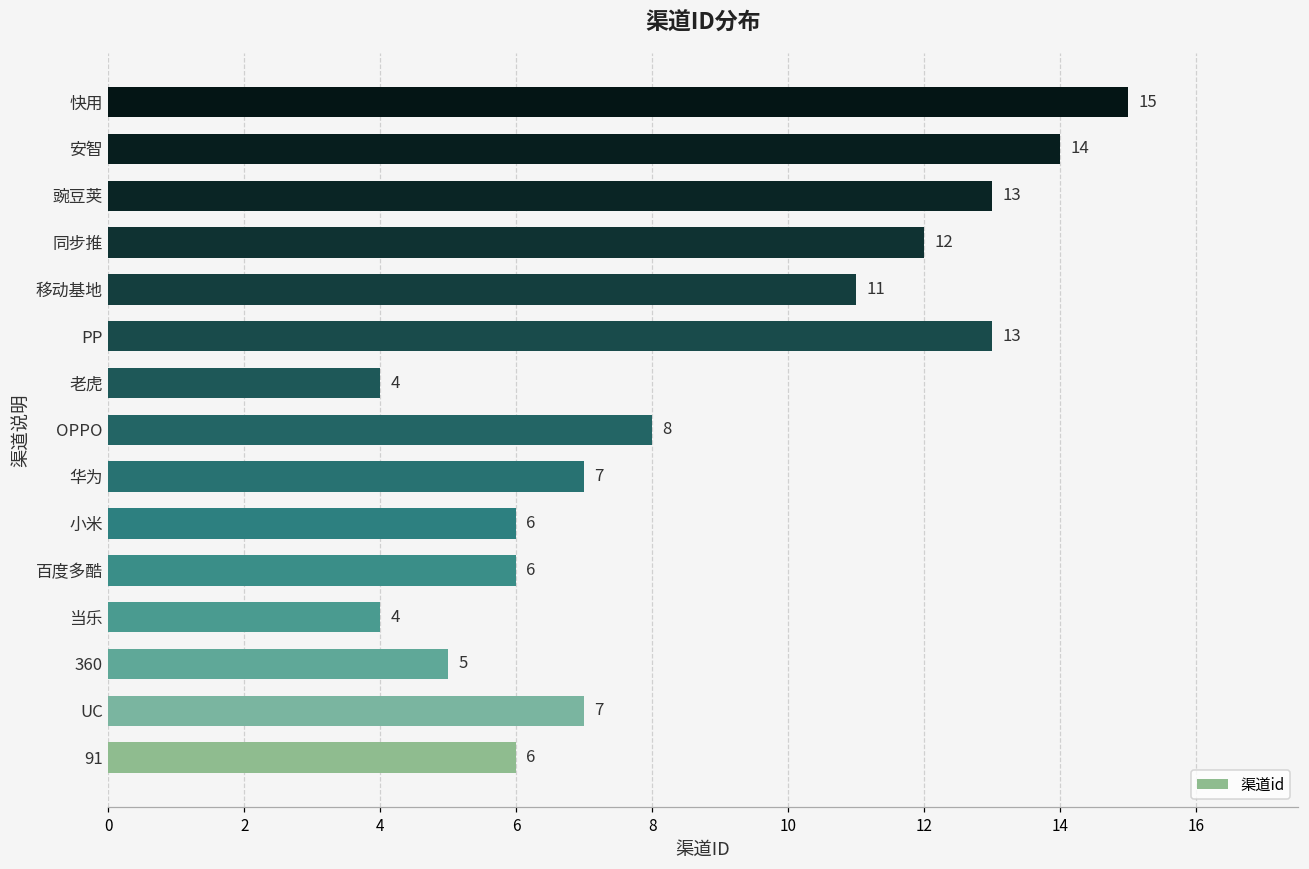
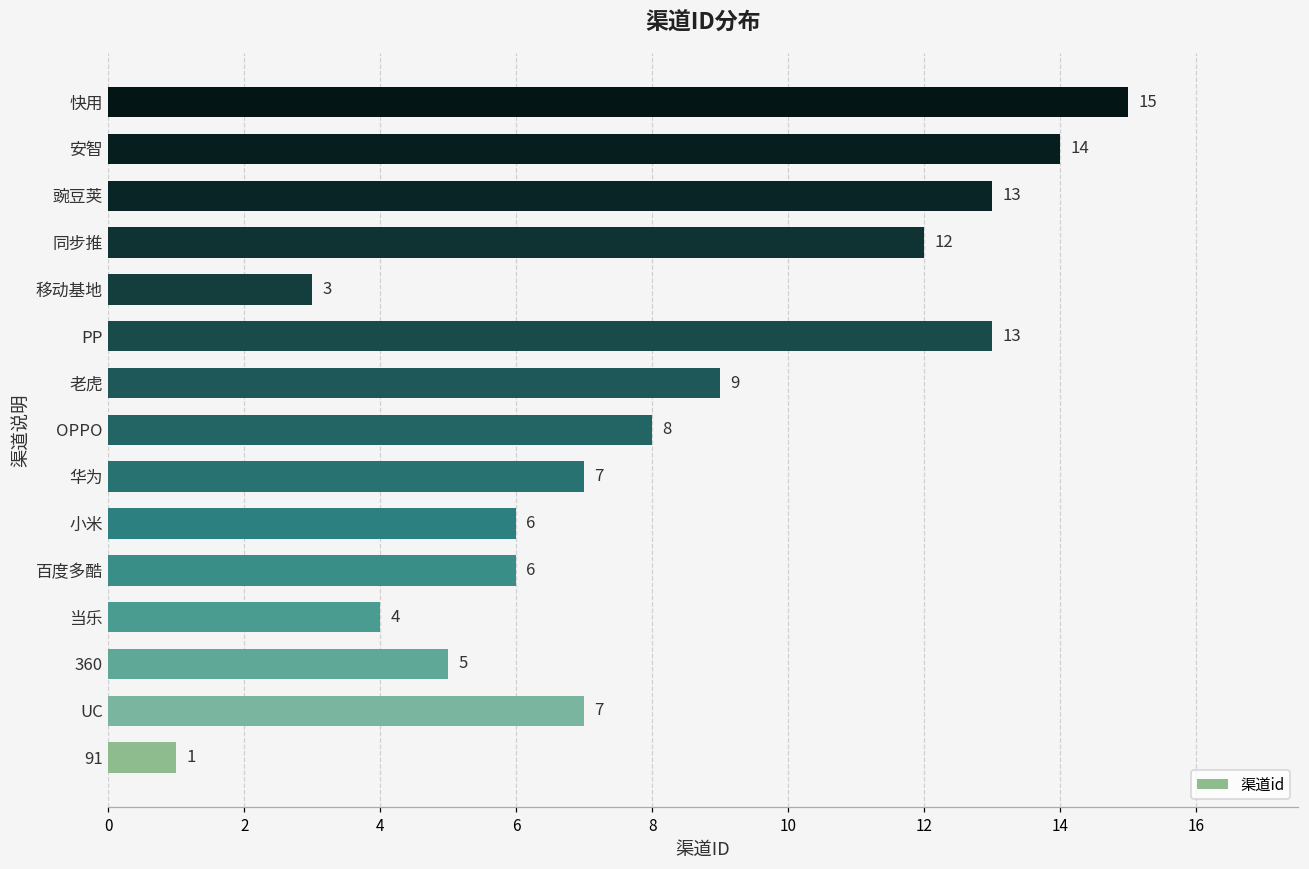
  {
    "快用": 15,
    "安智": 14,
    "豌豆荚": 13,
    "同步推": 12,
-   "移动基地": 11,
+   "移动基地": 3,
    "PP": 13,
-   "老虎": 4,
+   "老虎": 9,
    "OPPO": 8,
    "华为": 7,
    "小米": 6,
    "百度多酷": 6,
    "当乐": 4,
    "360": 5,
    "UC": 7,
-   "91": 6
+   "91": 1
  }
